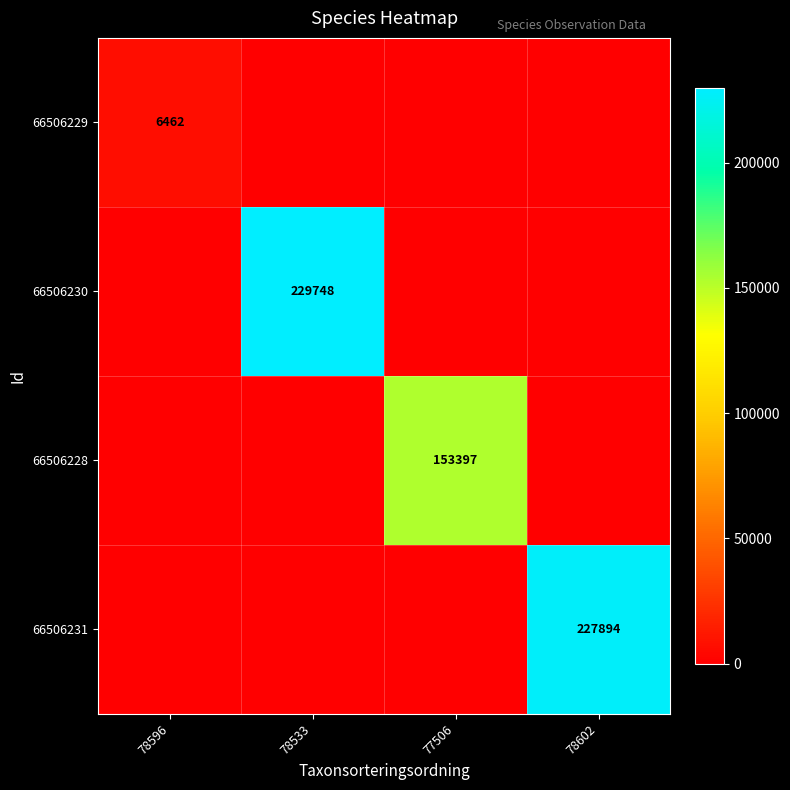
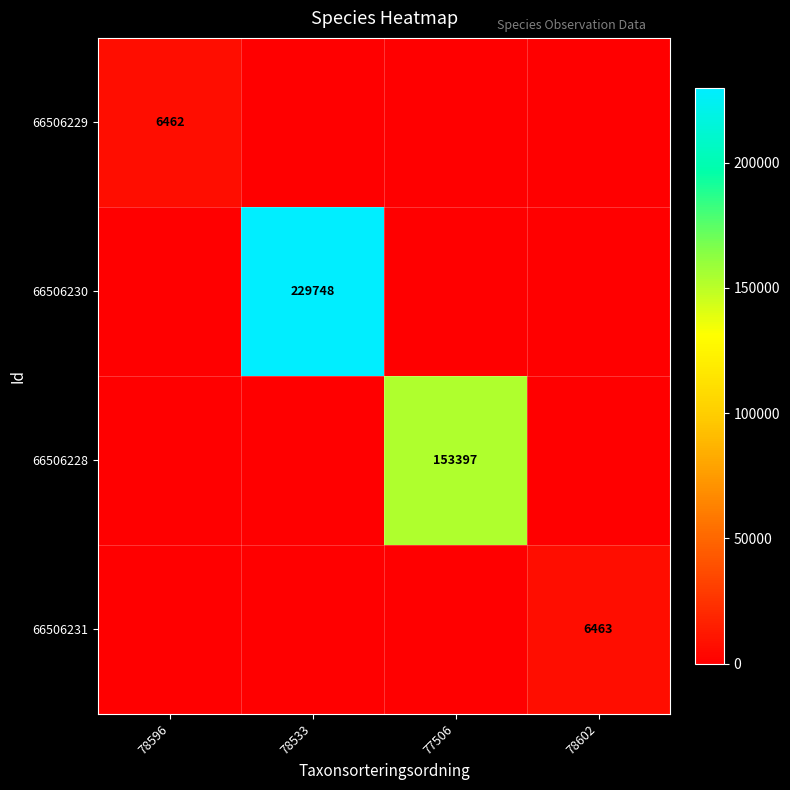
  {
    "66506229": {
      "78596": 6462
    },
    "66506230": {
      "78533": 229748
    },
    "66506228": {
      "77506": 153397
    },
    "66506231": {
-     "78602": 227894
+     "78602": 6463
    }
  }
